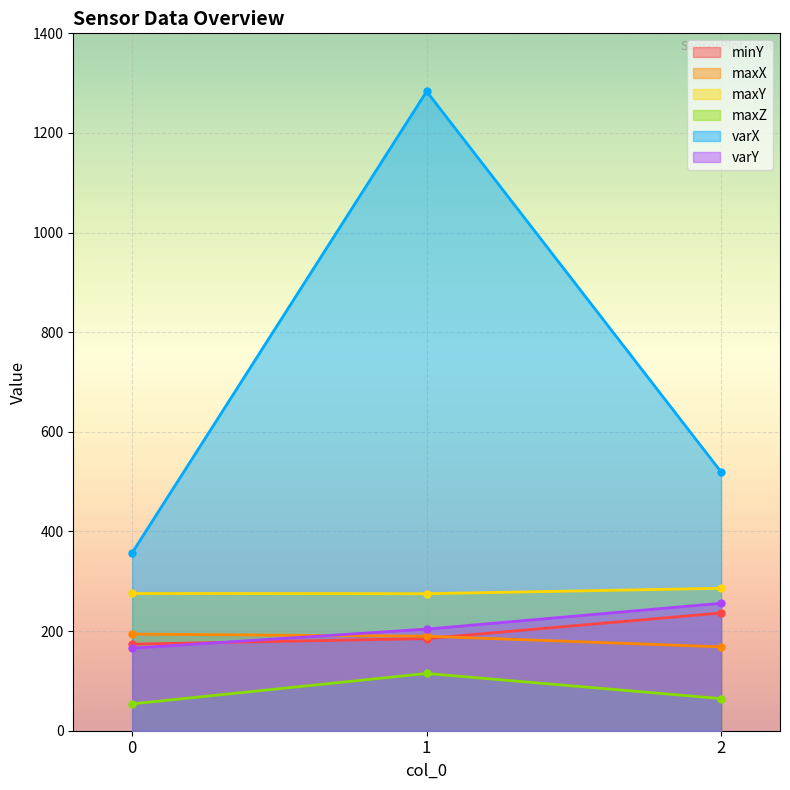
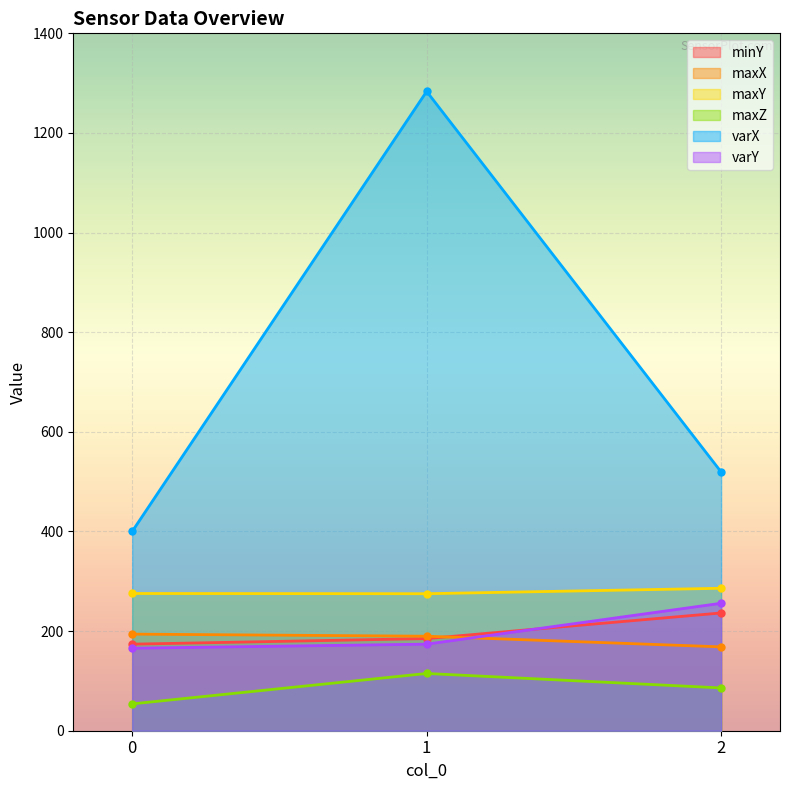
  {
    "minY": {
      "0": 170,
      "2": 240
    },
    "maxZ": {
      "0": 50,
      "1": 110,
-     "2": 60
+     "2": 90
    },
    "varX": {
-     "0": 360,
+     "0": 400,
      "1": 1280,
      "2": 520
    },
    "varY": {
      "0": 170,
-     "1": 200,
+     "1": 170,
      "2": 260
    }
  }
